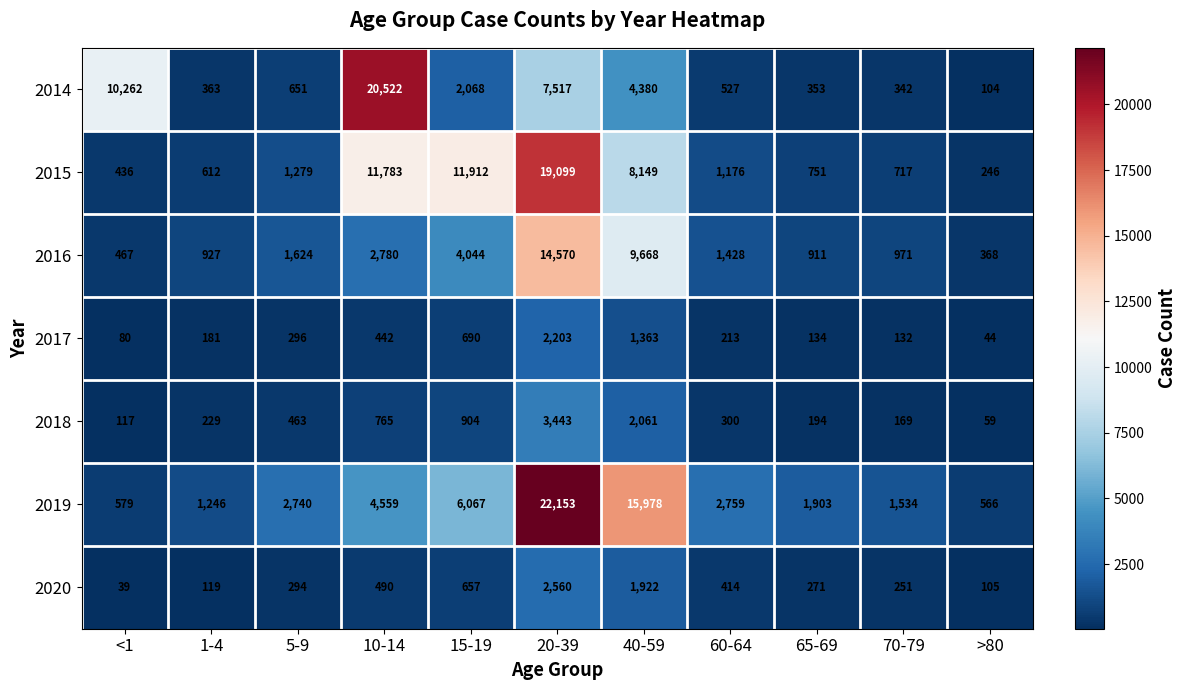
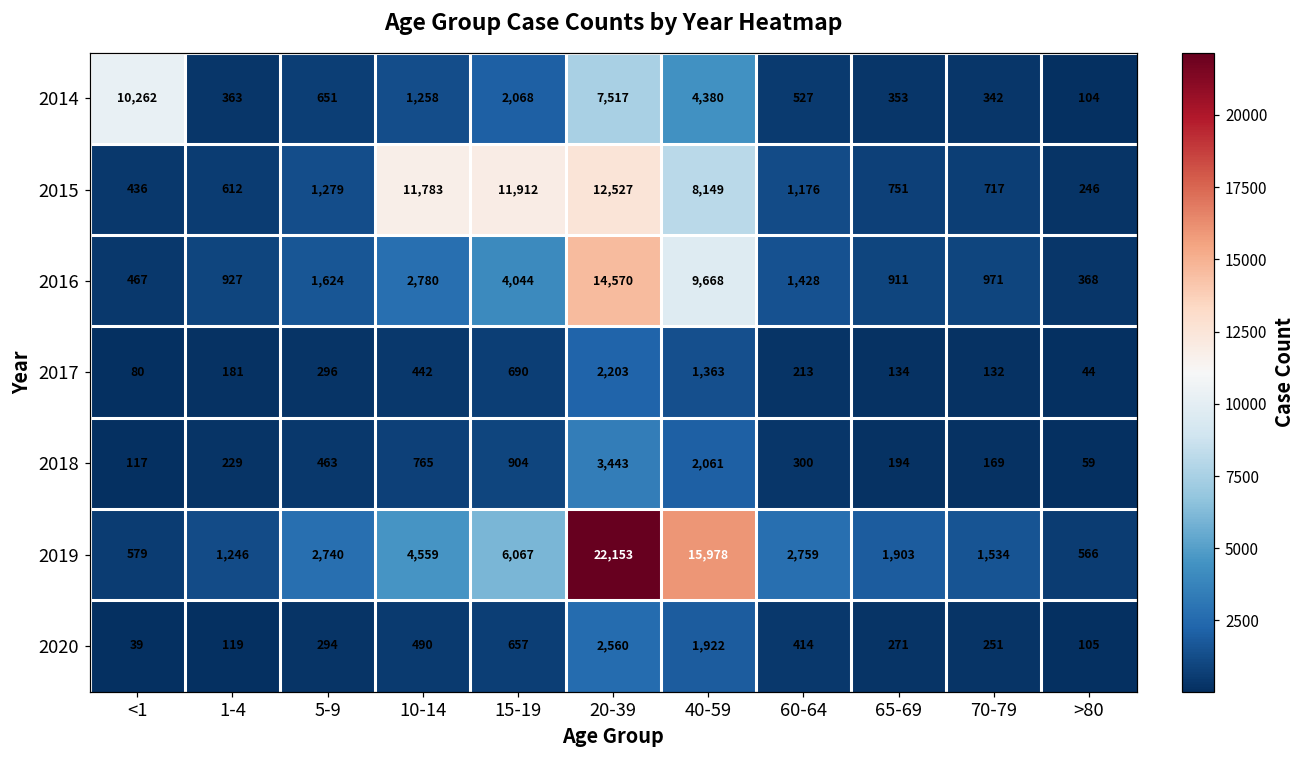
  {
    "2014": {
      "<1": "10,262",
      "1-4": "363",
      "5-9": "651",
-     "10-14": "20,522",
+     "10-14": "1,258",
      "15-19": "2,068",
      "20-39": "7,517",
      "40-59": "4,380",
      "60-64": "527",
      "65-69": "353",
      "70-79": "342",
      ">80": "104"
    },
    "2015": {
      "<1": "436",
      "1-4": "612",
      "5-9": "1,279",
      "10-14": "11,783",
      "15-19": "11,912",
-     "20-39": "19,099",
+     "20-39": "12,527",
      "40-59": "8,149",
      "60-64": "1,176",
      "65-69": "751",
      "70-79": "717",
      ">80": "246"
    },
    "2016": {
      "<1": "467",
      "1-4": "927",
      "5-9": "1,624",
      "10-14": "2,780",
      "15-19": "4,044",
      "20-39": "14,570",
      "40-59": "9,668",
      "60-64": "1,428",
      "65-69": "911",
      "70-79": "971",
      ">80": "368"
    },
    "2017": {
      "<1": "80",
      "1-4": "181",
      "5-9": "296",
      "10-14": "442",
      "15-19": "690",
      "20-39": "2,203",
      "40-59": "1,363",
      "60-64": "213",
      "65-69": "134",
      "70-79": "132",
      ">80": "44"
    },
    "2018": {
      "<1": "117",
      "1-4": "229",
      "5-9": "463",
      "10-14": "765",
      "15-19": "904",
      "20-39": "3,443",
      "40-59": "2,061",
      "60-64": "300",
      "65-69": "194",
      "70-79": "169",
      ">80": "59"
    },
    "2019": {
      "<1": "579",
      "1-4": "1,246",
      "5-9": "2,740",
      "10-14": "4,559",
      "15-19": "6,067",
      "20-39": "22,153",
      "40-59": "15,978",
      "60-64": "2,759",
      "65-69": "1,903",
      "70-79": "1,534",
      ">80": "566"
    },
    "2020": {
      "<1": "39",
      "1-4": "119",
      "5-9": "294",
      "10-14": "490",
      "15-19": "657",
      "20-39": "2,560",
      "40-59": "1,922",
      "60-64": "414",
      "65-69": "271",
      "70-79": "251",
      ">80": "105"
    }
  }
